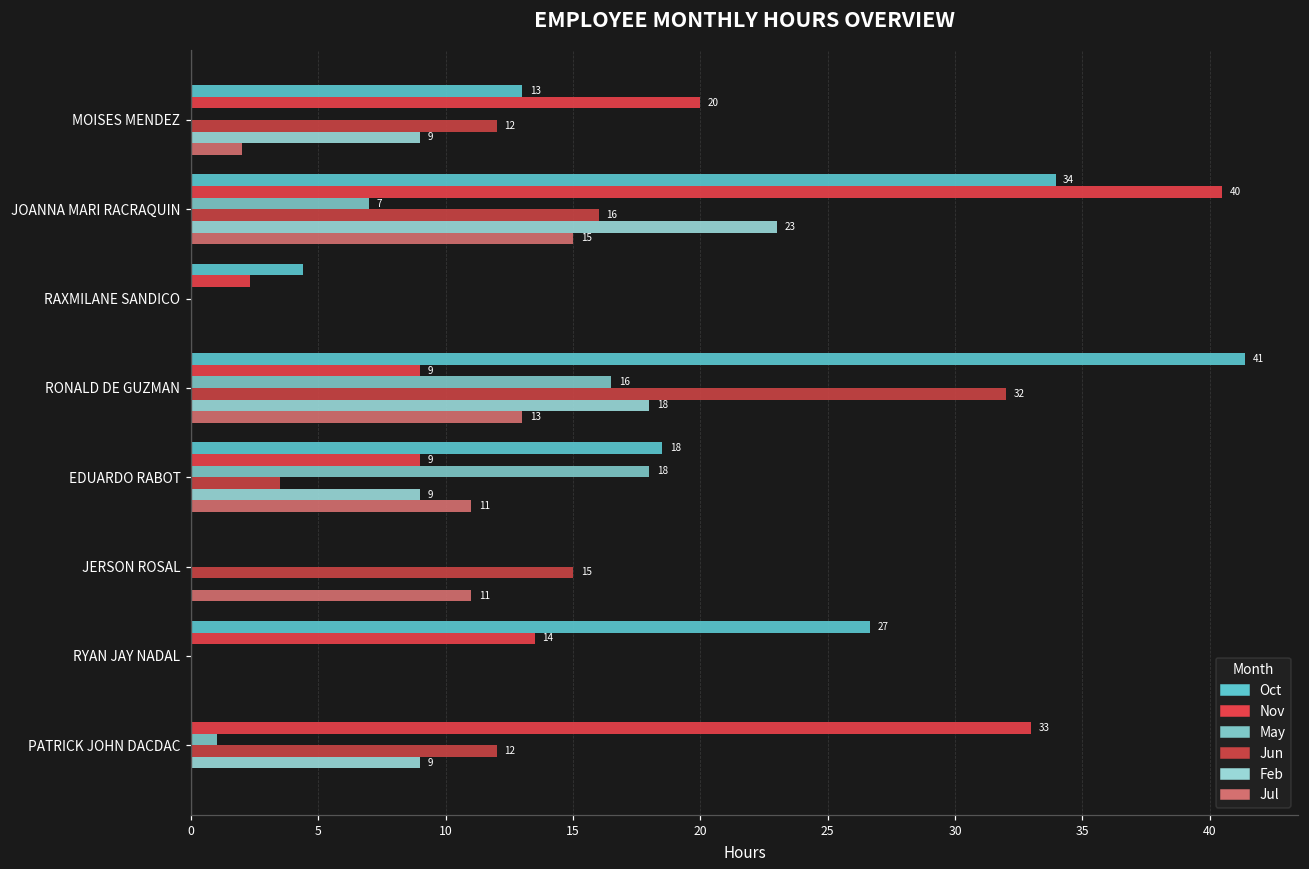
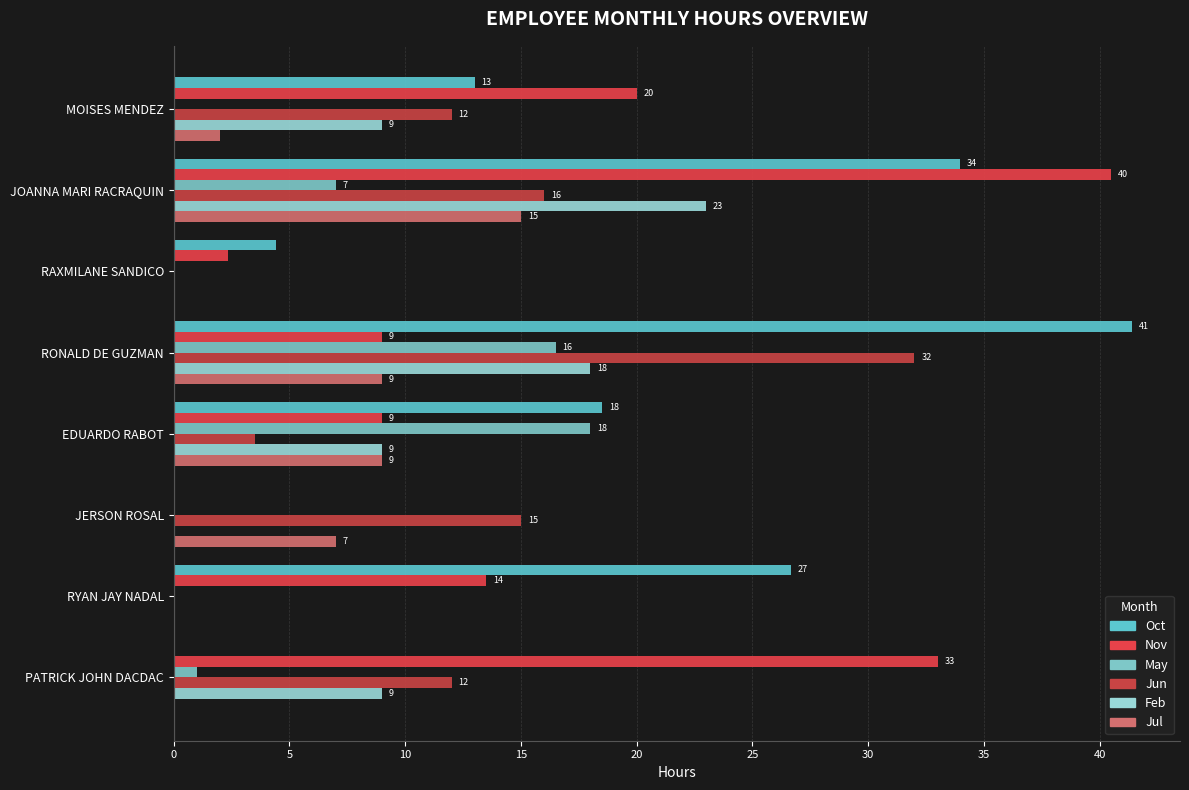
  {
    "Jul": {
      "JOANNA MARI RACRAQUIN": 15,
-     "RONALD DE GUZMAN": 13,
-     "EDUARDO RABOT": 11,
-     "JERSON ROSAL": 11
+     "RONALD DE GUZMAN": 9,
+     "EDUARDO RABOT": 9,
+     "JERSON ROSAL": 7
    }
  }
